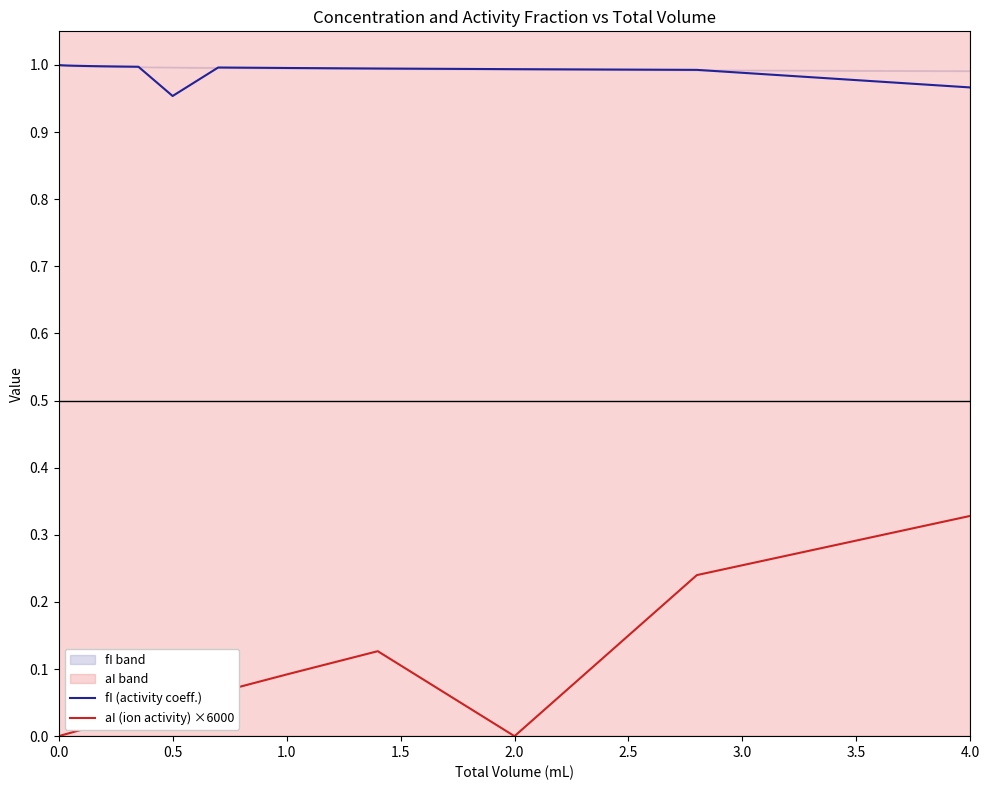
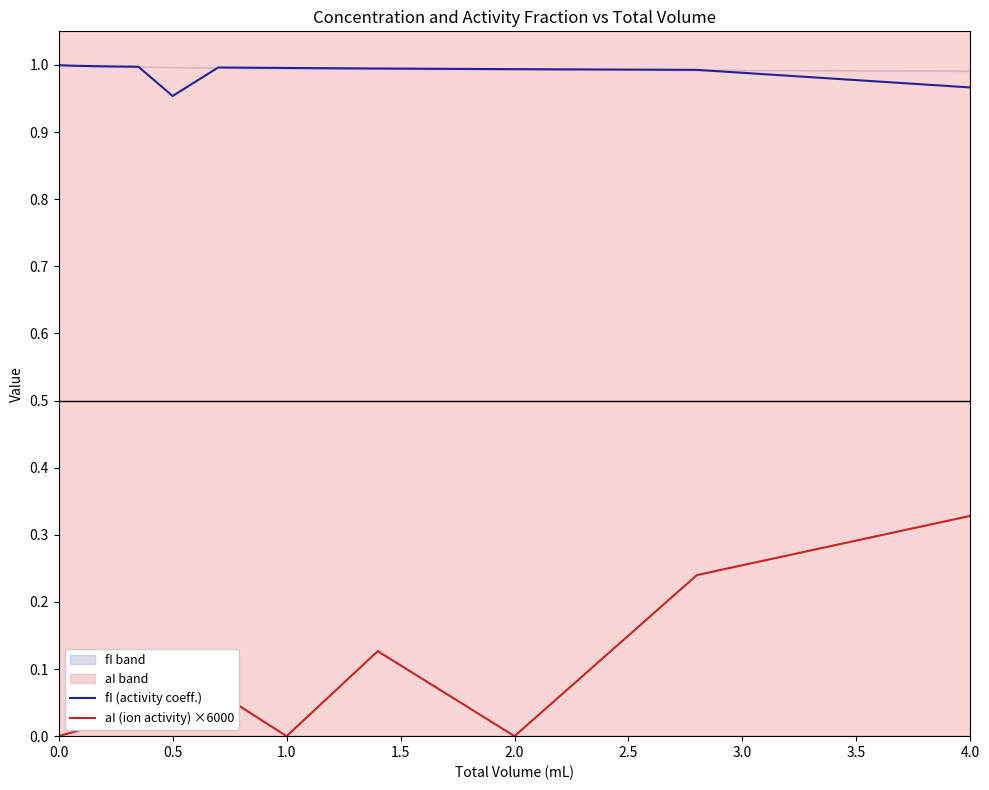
  {
    "fI (activity coeff.)": {
      "0.5": 0.95,
      "4.0": 0.97
    },
    "aI (ion activity) ×6000": {
      "0.0": 0.00,
-     "1.0": 0.09,
+     "1.0": 0.00,
      "2.0": 0.00,
      "4.0": 0.33
    }
  }
